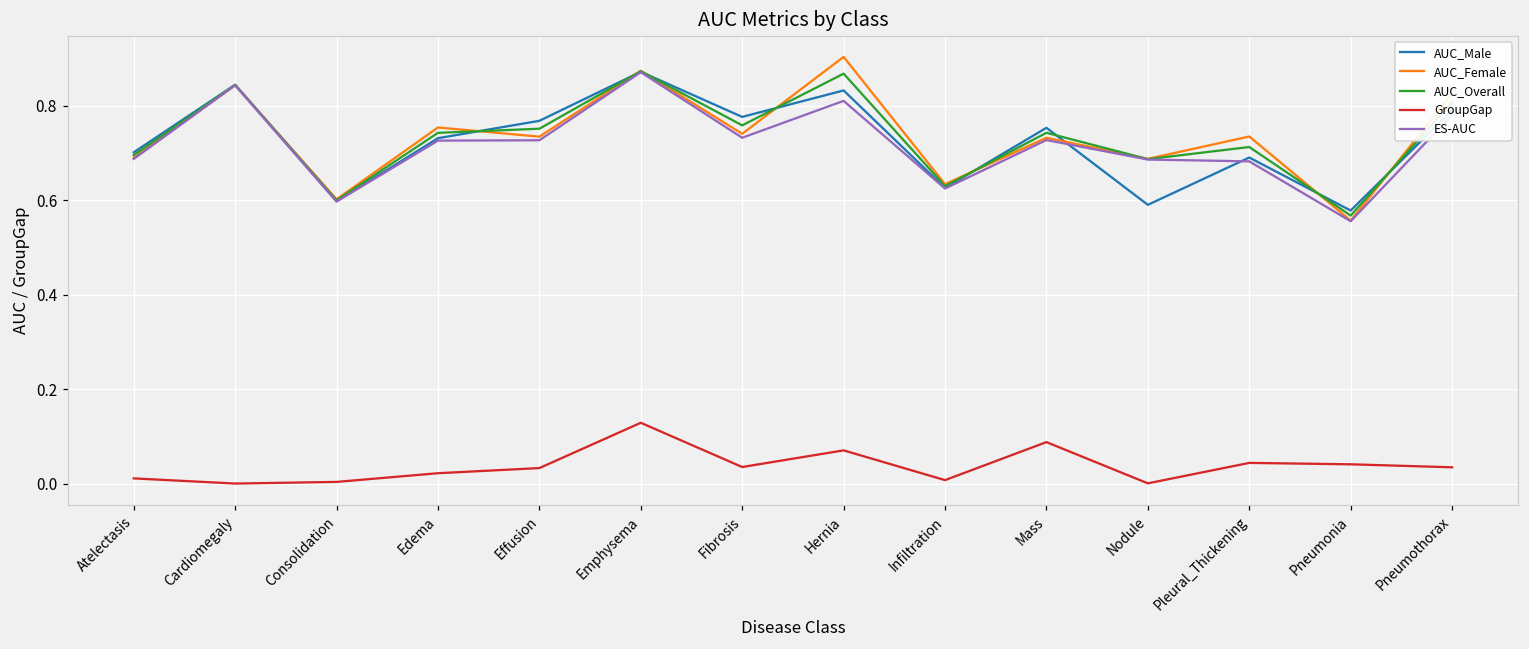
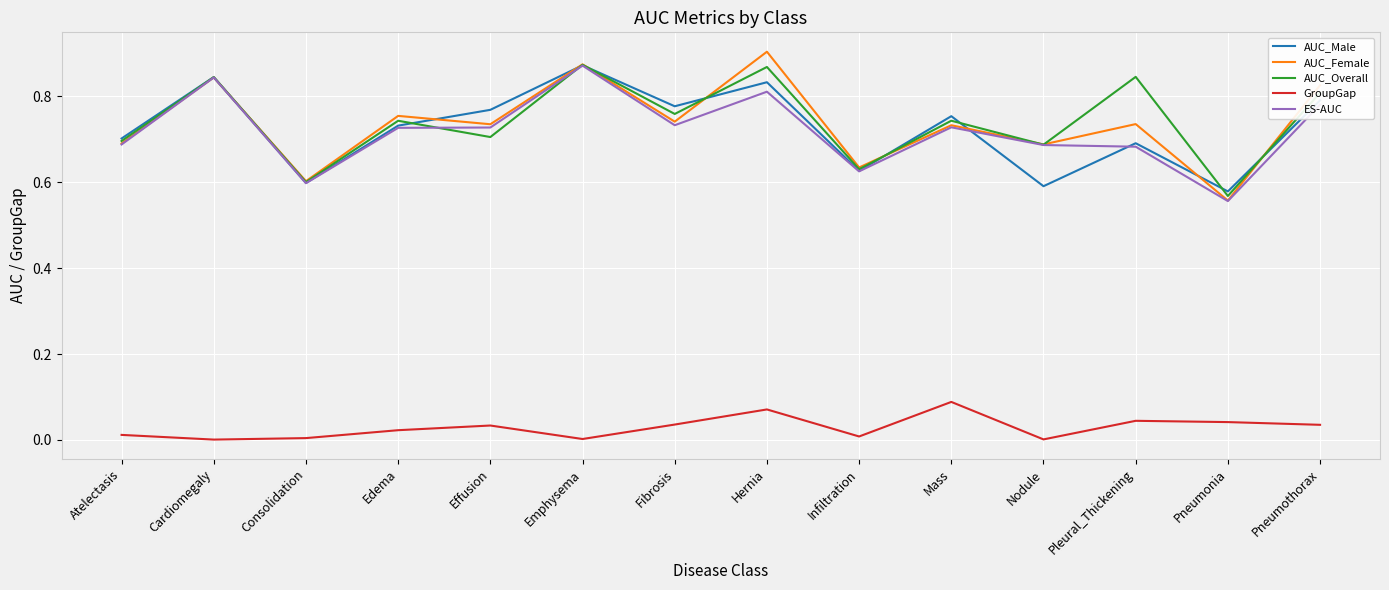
  {
    "AUC_Male": {
      "Effusion": 0.77,
      "Fibrosis": 0.78,
      "Hernia": 0.83,
      "Mass": 0.75,
      "Nodule": 0.59,
      "Pleural_Thickening": 0.69,
      "Pneumonia": 0.58
    },
    "AUC_Female": {
      "Edema": 0.75,
      "Effusion": 0.73,
      "Fibrosis": 0.74,
      "Hernia": 0.90,
      "Pleural_Thickening": 0.74
    },
    "AUC_Overall": {
      "Edema": 0.74,
-     "Effusion": 0.75,
+     "Effusion": 0.71,
      "Fibrosis": 0.76,
      "Hernia": 0.87,
      "Mass": 0.74,
-     "Pleural_Thickening": 0.71,
+     "Pleural_Thickening": 0.85,
      "Pneumonia": 0.57
    },
    "GroupGap": {
      "Atelectasis": 0.01,
      "Cardiomegaly": 0.00,
      "Consolidation": 0.00,
      "Edema": 0.02,
      "Effusion": 0.03,
-     "Emphysema": 0.13,
+     "Emphysema": 0.00,
      "Fibrosis": 0.04,
      "Hernia": 0.07,
      "Infiltration": 0.01,
      "Mass": 0.09,
      "Nodule": 0.00,
      "Pleural_Thickening": 0.04,
      "Pneumonia": 0.04,
      "Pneumothorax": 0.04
    },
    "ES-AUC": {
      "Effusion": 0.73,
      "Fibrosis": 0.73,
      "Hernia": 0.81,
      "Pleural_Thickening": 0.68
    }
  }
